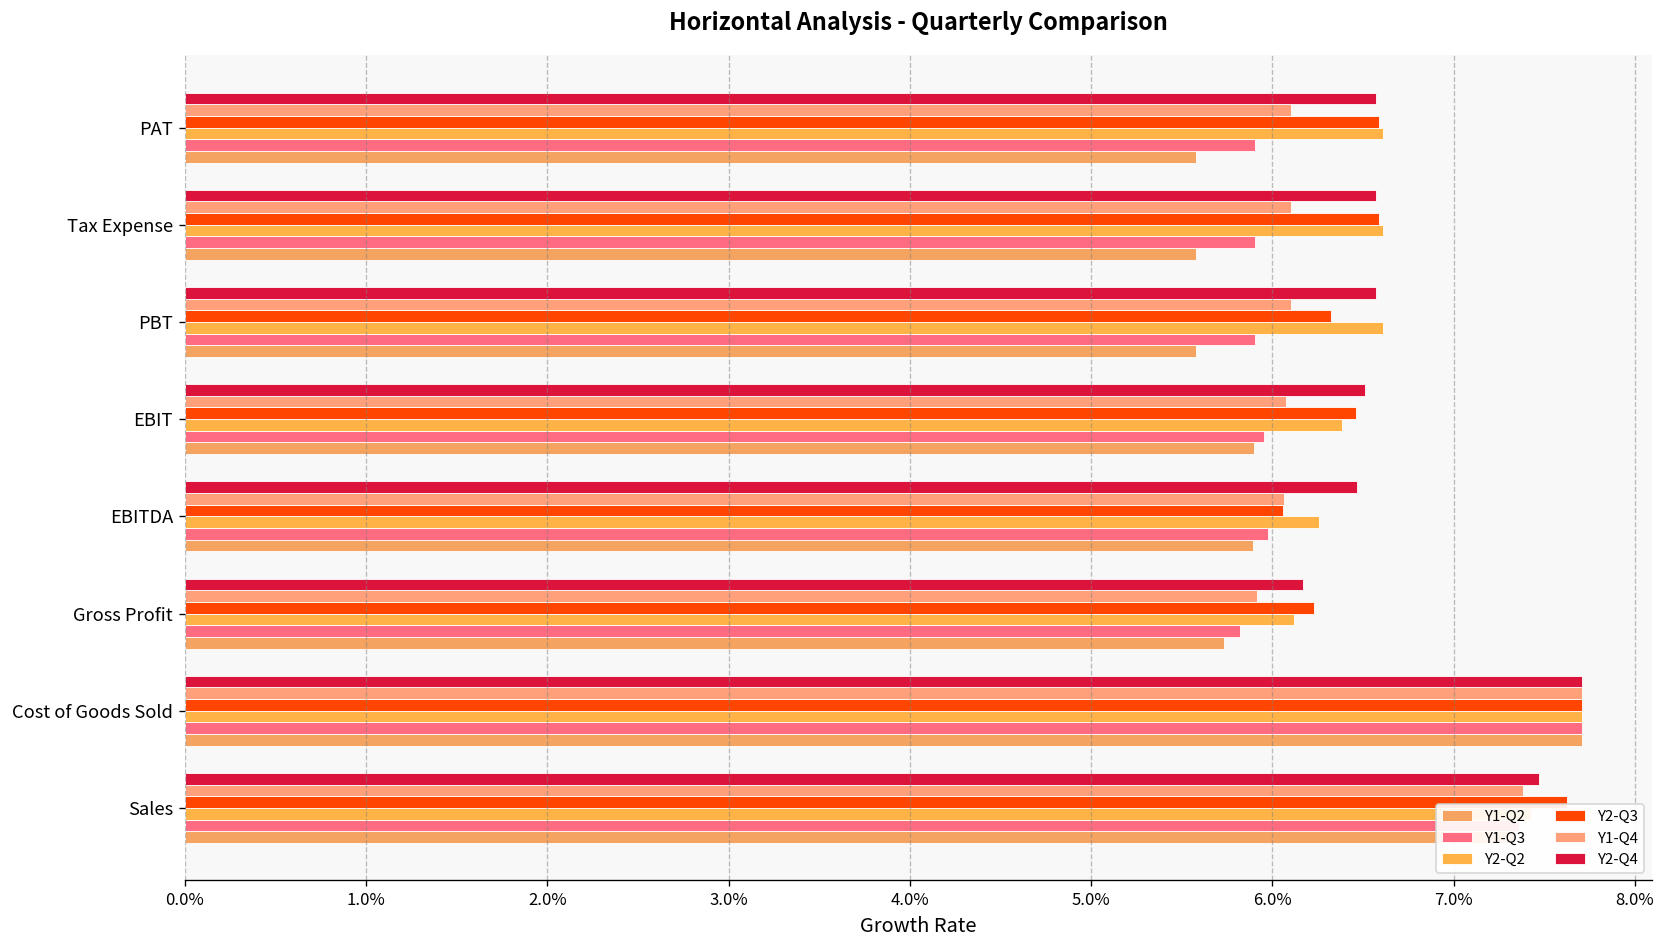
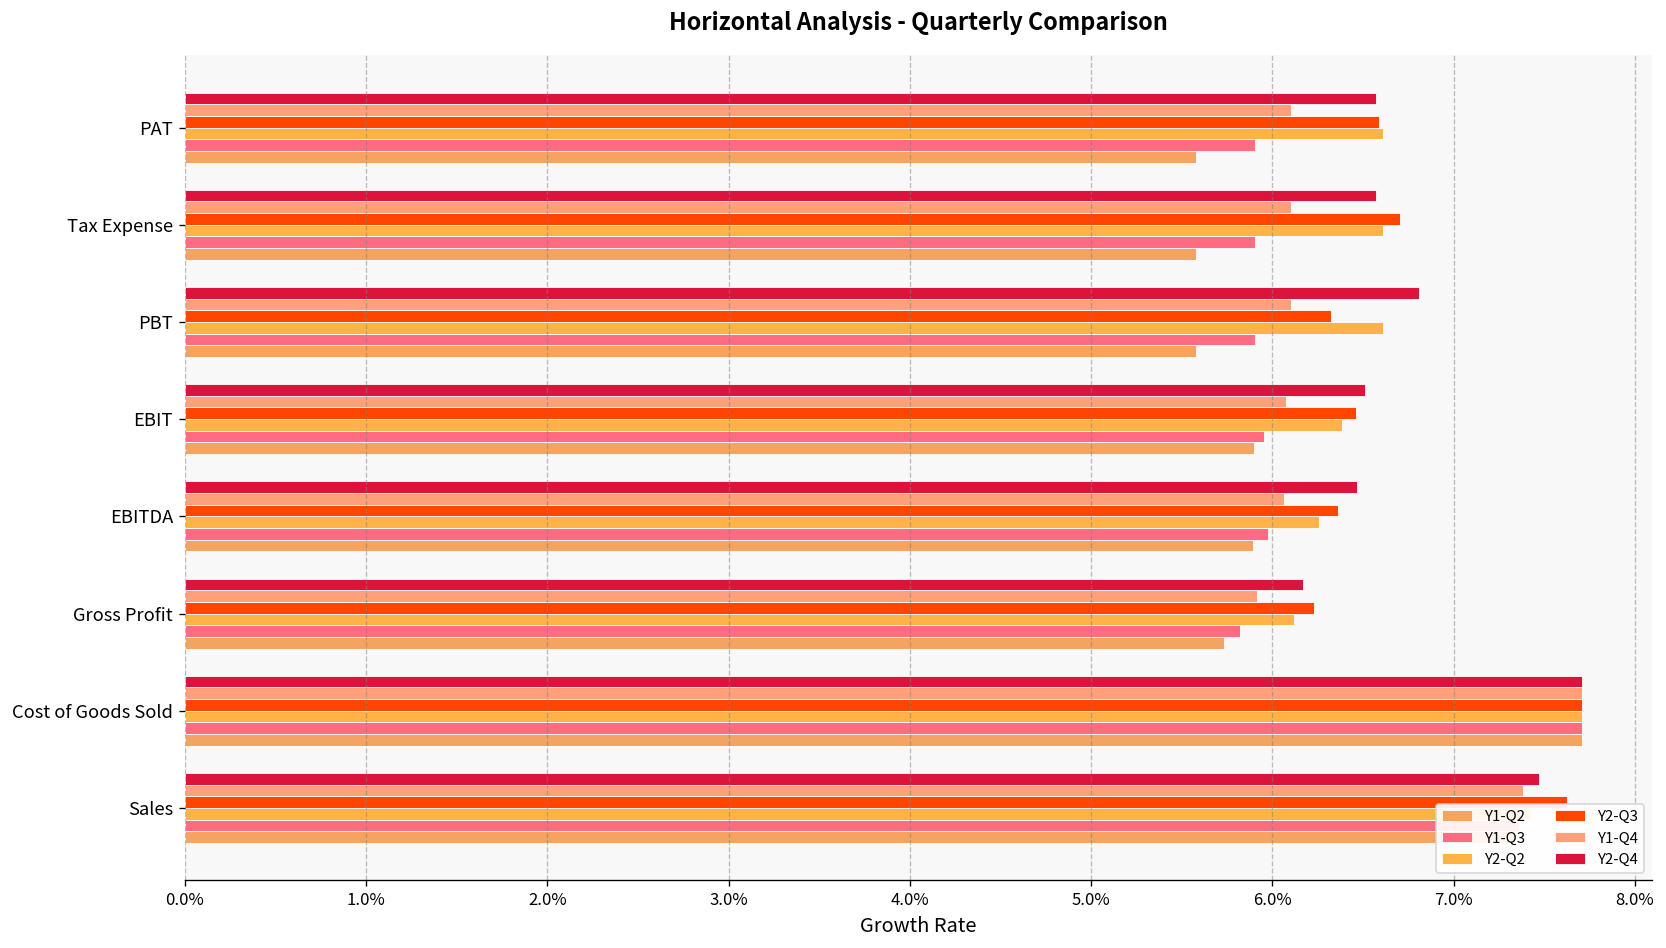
  {
    "Y2-Q3": {
      "PAT": "6.59%",
-     "Tax Expense": "6.59%",
+     "Tax Expense": "6.70%",
      "PBT": "6.32%",
      "EBIT": "6.46%",
-     "EBITDA": "6.06%",
+     "EBITDA": "6.36%",
      "Gross Profit": "6.23%",
      "Cost of Goods Sold": "7.71%"
    },
    "Y2-Q4": {
      "PAT": "6.57%",
      "Tax Expense": "6.57%",
-     "PBT": "6.57%",
+     "PBT": "6.81%",
      "EBIT": "6.51%",
      "EBITDA": "6.47%",
      "Gross Profit": "6.17%",
      "Cost of Goods Sold": "7.71%",
      "Sales": "7.47%"
    }
  }
